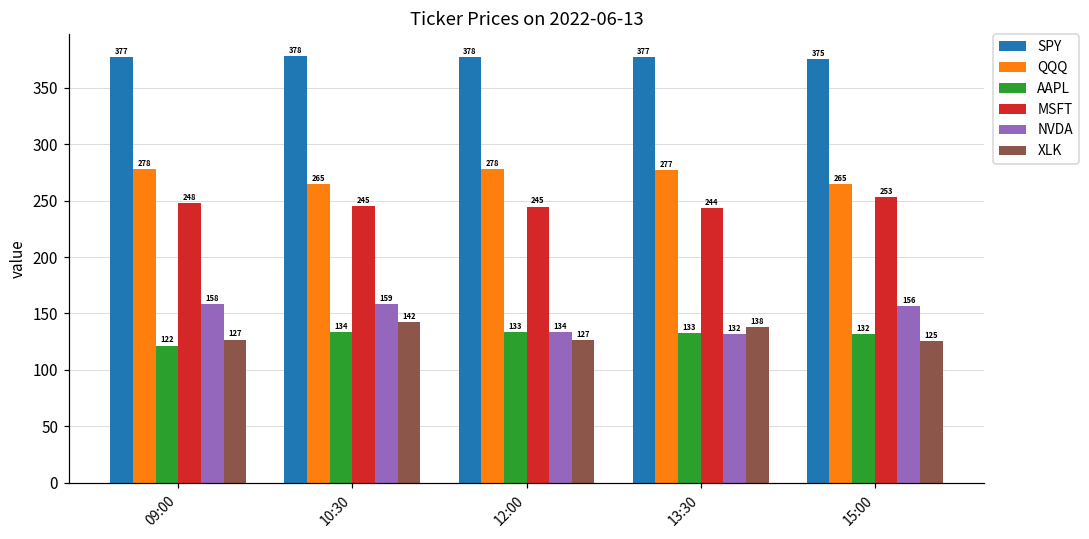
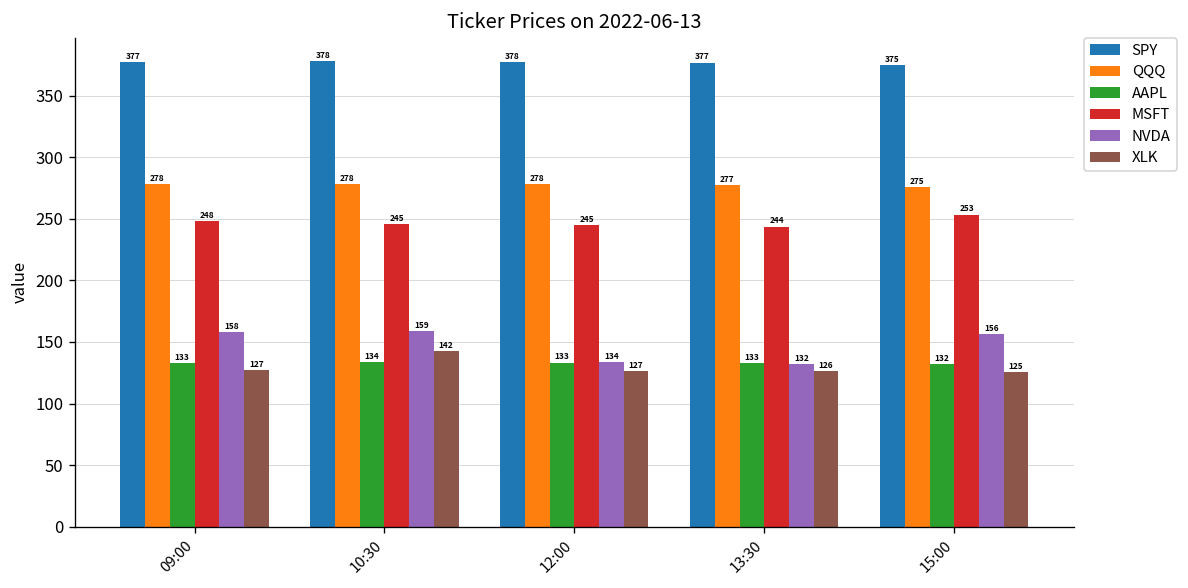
  {
    "SPY": {
      "09:00": 377,
      "10:30": 378,
      "12:00": 378,
      "13:30": 377,
      "15:00": 375
    },
    "QQQ": {
      "09:00": 278,
-     "10:30": 265,
+     "10:30": 278,
      "12:00": 278,
      "13:30": 277,
-     "15:00": 265
+     "15:00": 275
    },
    "AAPL": {
-     "09:00": 122,
+     "09:00": 133,
      "10:30": 134,
      "12:00": 133,
      "13:30": 133,
      "15:00": 132
    },
    "MSFT": {
      "09:00": 248,
      "10:30": 245,
      "12:00": 245,
      "13:30": 244,
      "15:00": 253
    },
    "NVDA": {
      "09:00": 158,
      "10:30": 159,
      "12:00": 134,
      "13:30": 132,
      "15:00": 156
    },
    "XLK": {
      "09:00": 127,
      "10:30": 142,
      "12:00": 127,
-     "13:30": 138,
+     "13:30": 126,
      "15:00": 125
    }
  }
